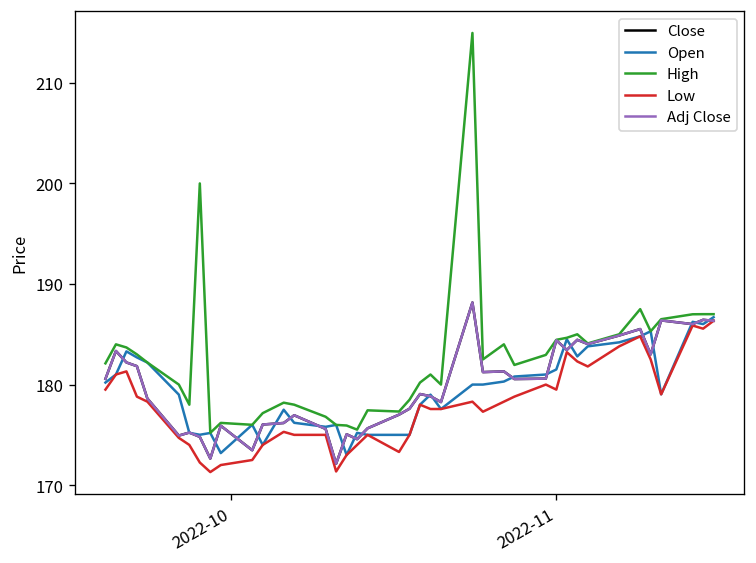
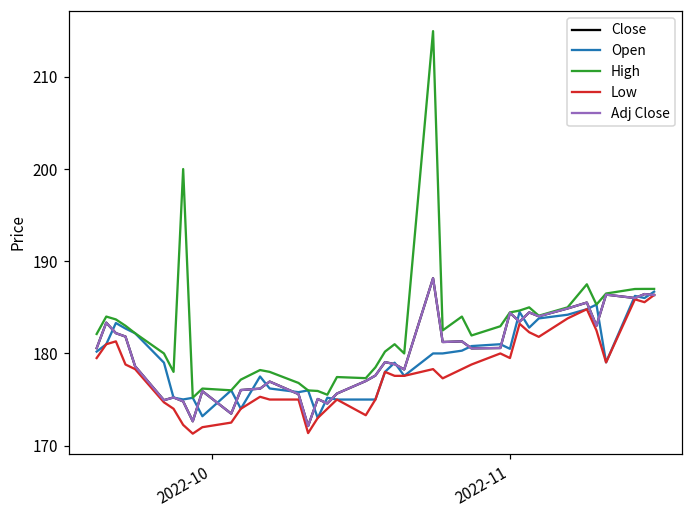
  {
    "Open": {
-     "2022-11": 182
+     "2022-11": 181
    },
    "Low": {
      "2022-11": 180
    }
  }
